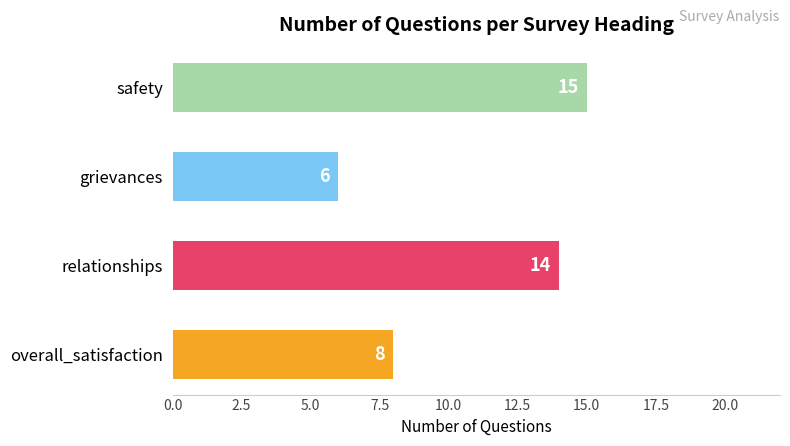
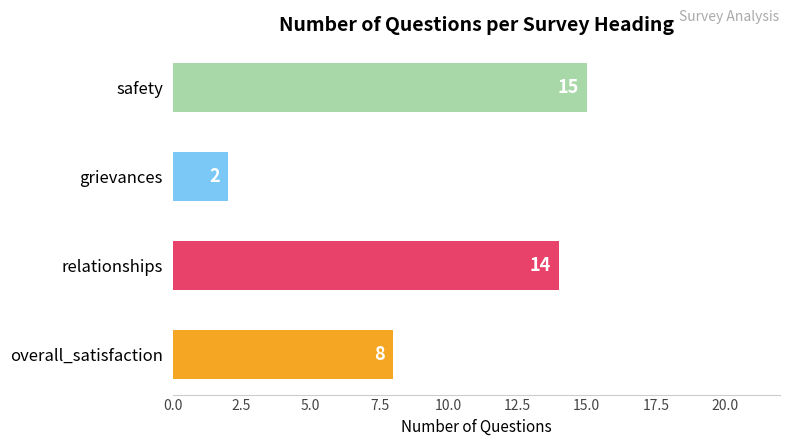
  {
    "safety": 15,
-   "grievances": 6,
+   "grievances": 2,
    "relationships": 14,
    "overall_satisfaction": 8
  }
